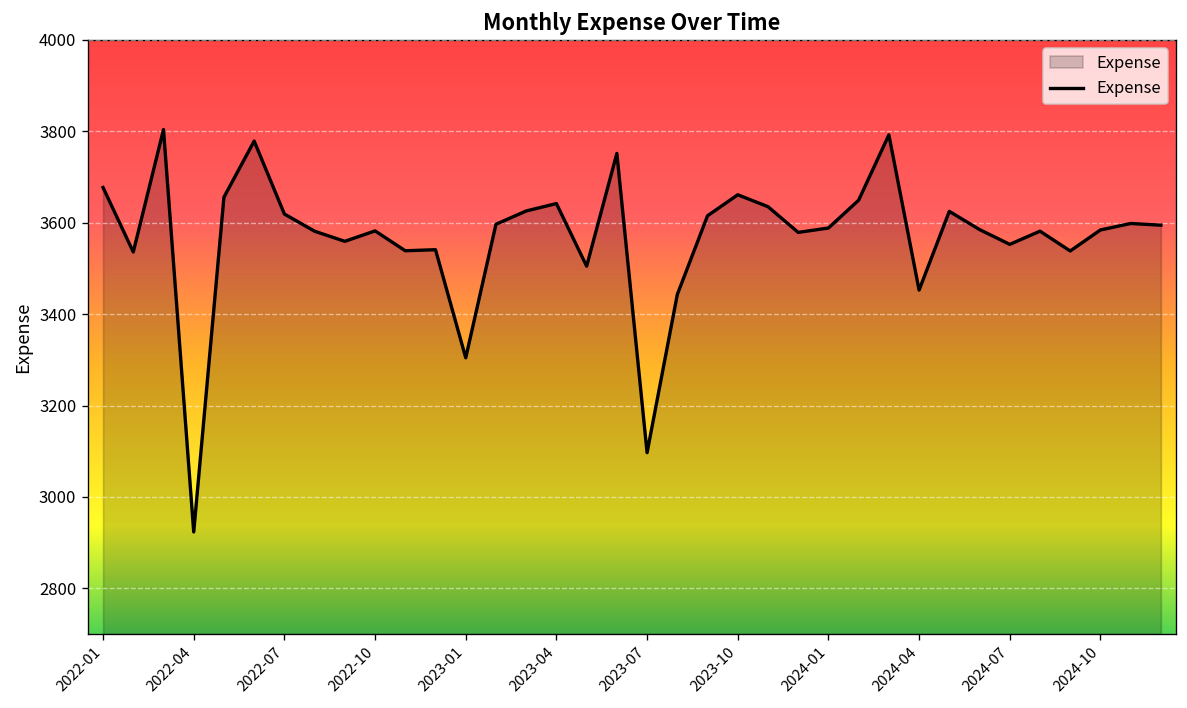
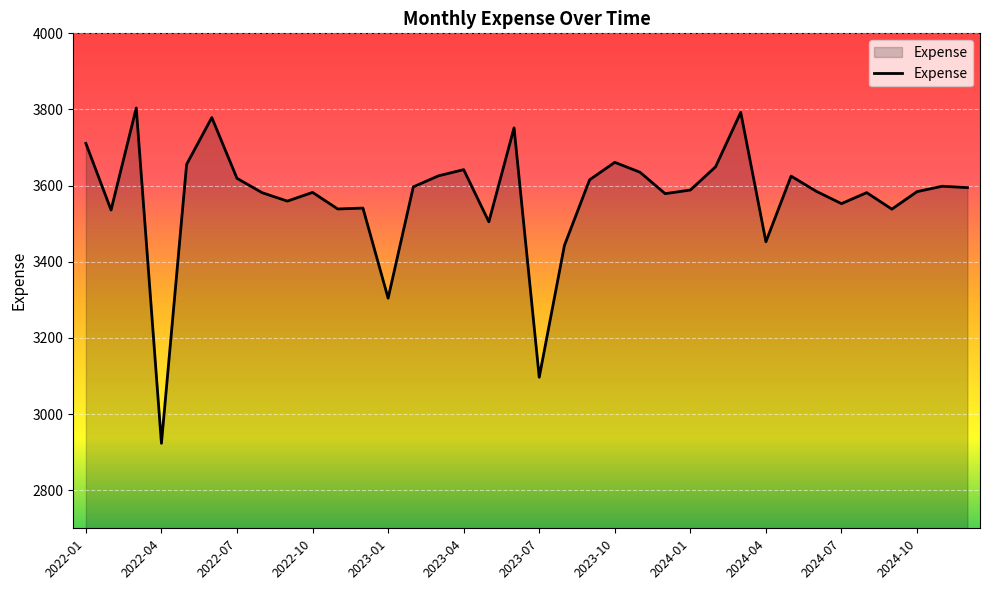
  {
-   "2022-01": 3680,
+   "2022-01": 3710,
    "2022-04": 2920,
    "2022-07": 3620,
    "2022-10": 3580,
    "2023-01": 3300,
    "2023-04": 3640,
    "2023-07": 3100,
    "2023-10": 3660,
    "2024-01": 3590,
    "2024-04": 3450,
    "2024-07": 3550,
    "2024-10": 3580
  }
